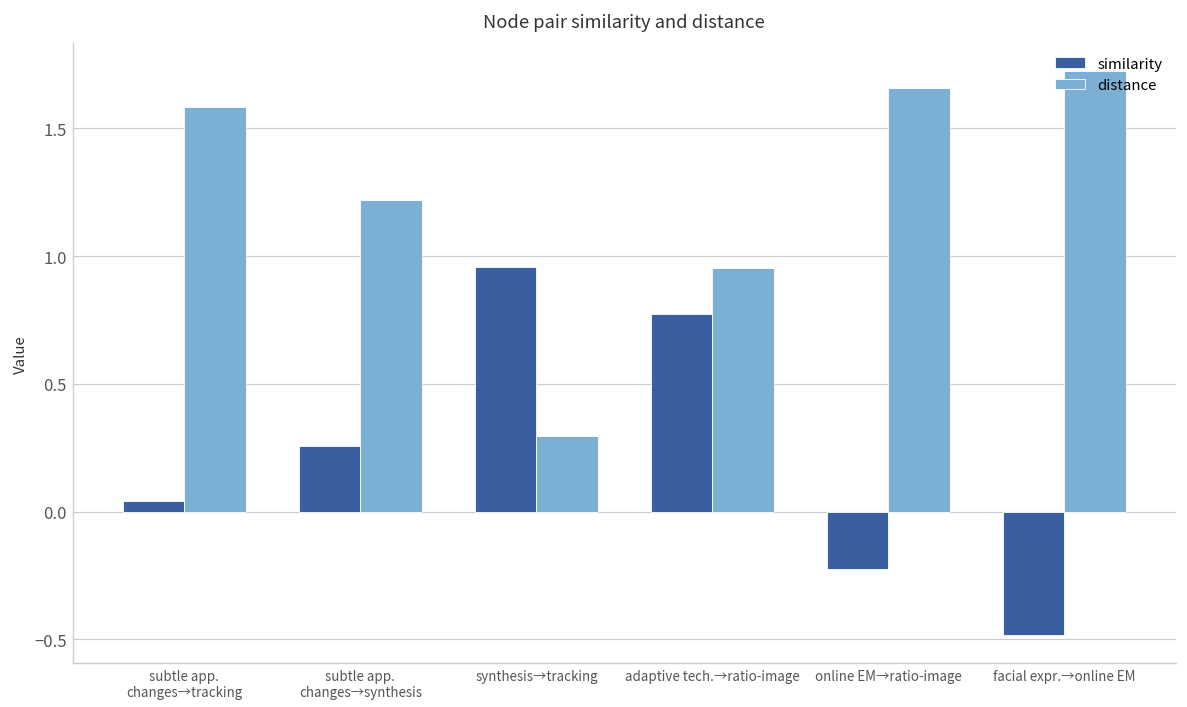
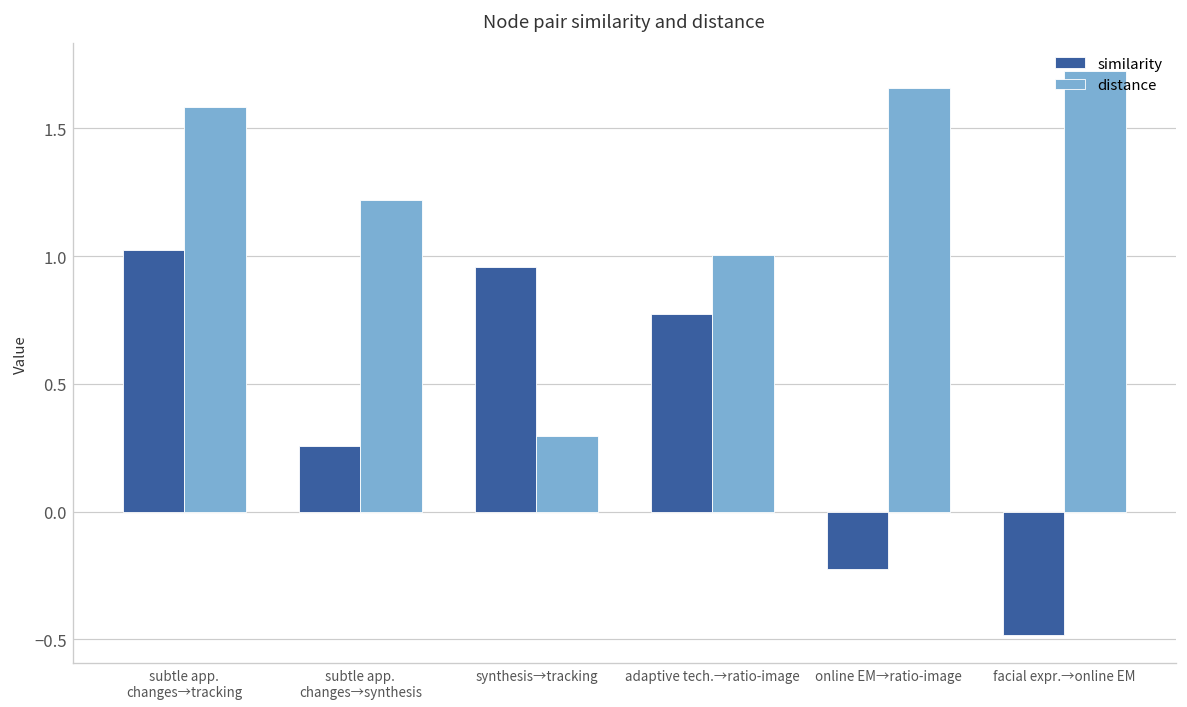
  {
    "similarity": {
-     "subtle app. changes→tracking": 0.04,
+     "subtle app. changes→tracking": 1.02,
      "subtle app. changes→synthesis": 0.26,
      "synthesis→tracking": 0.96,
      "adaptive tech.→ratio-image": 0.77,
      "online EM→ratio-image": -0.22,
      "facial expr.→online EM": -0.48
    },
    "distance": {
      "subtle app. changes→tracking": 1.58,
      "subtle app. changes→synthesis": 1.22,
      "synthesis→tracking": 0.30,
-     "adaptive tech.→ratio-image": 0.95,
+     "adaptive tech.→ratio-image": 1.01,
      "online EM→ratio-image": 1.66,
      "facial expr.→online EM": 1.72
    }
  }
